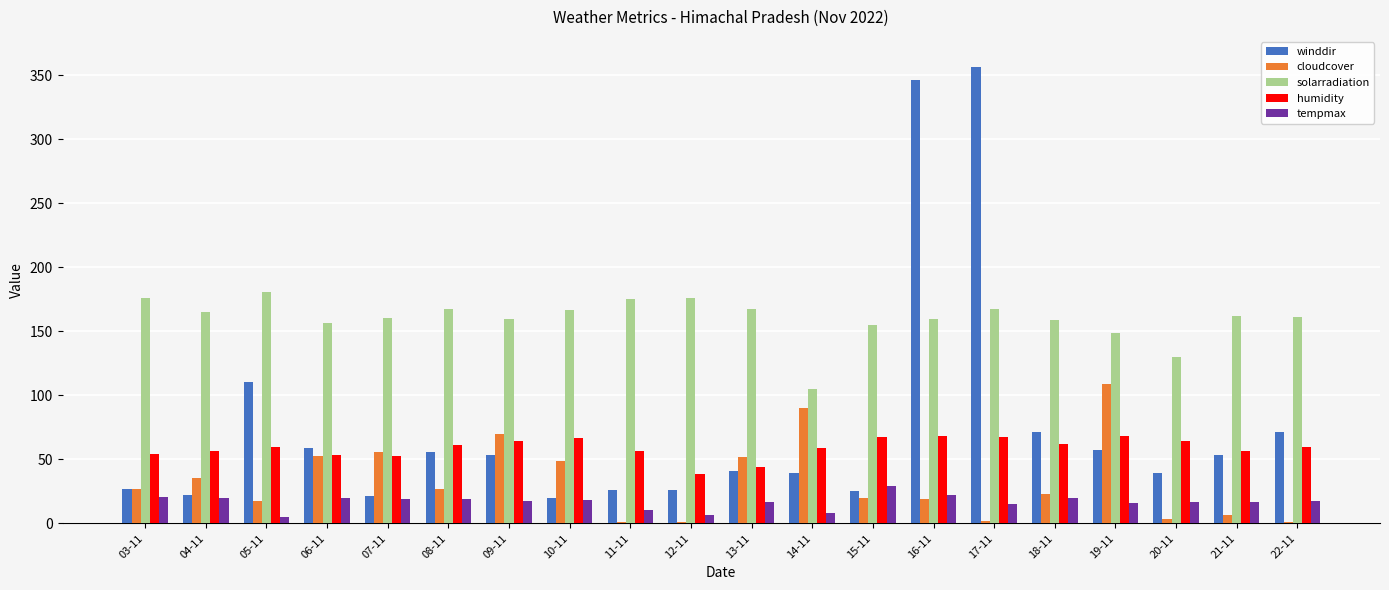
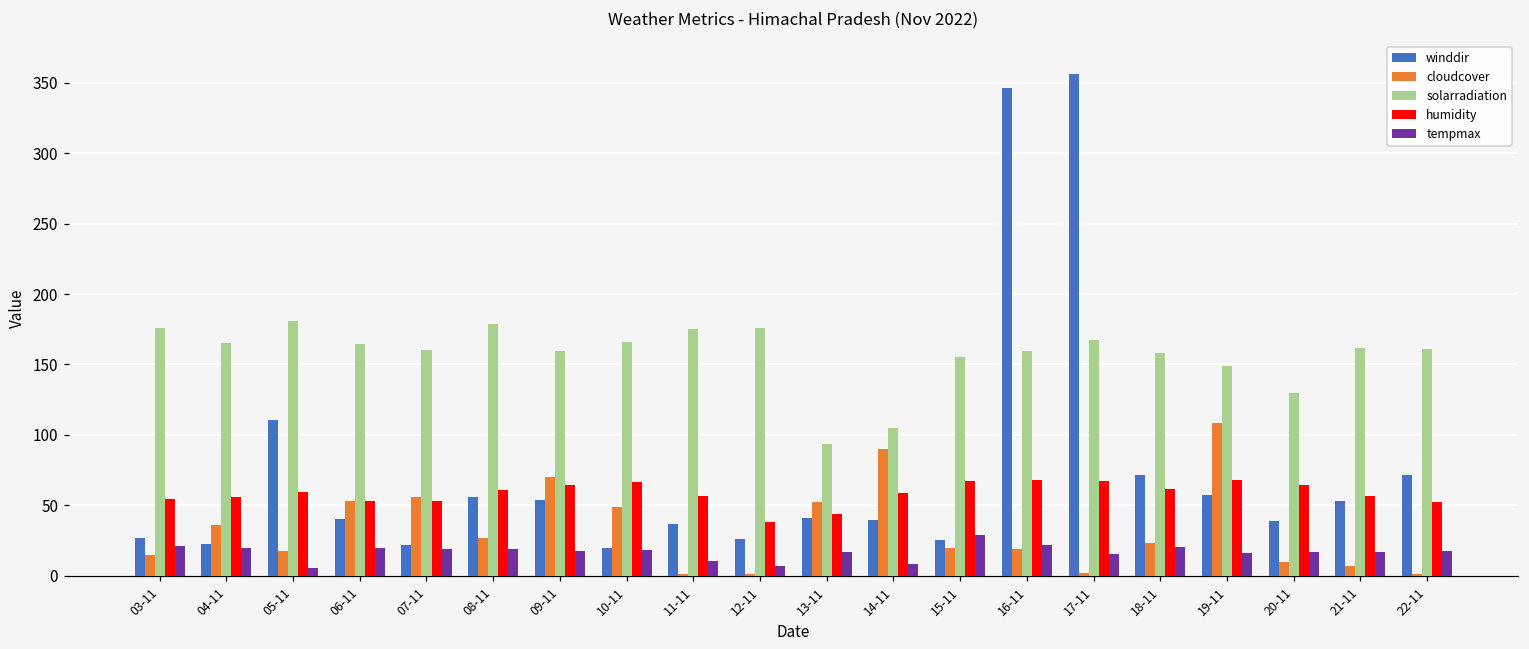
  {
    "winddir": {
      "03-11": 27,
      "04-11": 22,
      "05-11": 110,
-     "06-11": 59,
+     "06-11": 40,
      "07-11": 22,
      "08-11": 56,
      "09-11": 54,
      "10-11": 20,
-     "11-11": 26,
+     "11-11": 37,
      "12-11": 26,
      "13-11": 41,
      "14-11": 39,
      "15-11": 25,
      "16-11": 346,
      "17-11": 357,
      "18-11": 71,
      "19-11": 57,
      "20-11": 39,
      "21-11": 53,
      "22-11": 71
    },
    "cloudcover": {
-     "03-11": 27,
+     "03-11": 15,
      "04-11": 36,
      "05-11": 18,
      "06-11": 53,
      "07-11": 56,
      "08-11": 27,
      "09-11": 70,
      "10-11": 49,
      "13-11": 52,
      "14-11": 90,
      "15-11": 20,
      "16-11": 19,
      "18-11": 23,
      "19-11": 109,
-     "20-11": 3,
+     "20-11": 10,
      "21-11": 7
    },
    "solarradiation": {
      "03-11": 176,
      "04-11": 165,
      "05-11": 181,
-     "06-11": 157,
+     "06-11": 165,
      "07-11": 160,
-     "08-11": 167,
+     "08-11": 179,
      "09-11": 160,
      "10-11": 166,
      "11-11": 175,
      "12-11": 176,
-     "13-11": 167,
+     "13-11": 94,
      "14-11": 105,
      "15-11": 155,
      "16-11": 160,
      "17-11": 168,
      "18-11": 159,
      "19-11": 149,
      "20-11": 130,
      "21-11": 162,
      "22-11": 161
    },
    "humidity": {
      "03-11": 54,
      "04-11": 56,
      "05-11": 59,
      "06-11": 53,
      "07-11": 53,
      "08-11": 61,
      "09-11": 64,
      "10-11": 67,
      "11-11": 57,
      "12-11": 38,
      "13-11": 44,
      "14-11": 59,
      "15-11": 68,
      "16-11": 68,
      "17-11": 67,
      "18-11": 62,
      "19-11": 68,
      "20-11": 64,
      "21-11": 57,
-     "22-11": 59
+     "22-11": 52
    },
    "tempmax": {
      "03-11": 21,
      "04-11": 20,
      "05-11": 5,
      "06-11": 20,
      "07-11": 19,
      "08-11": 19,
      "09-11": 18,
      "10-11": 18,
      "11-11": 10,
      "12-11": 7,
      "13-11": 17,
      "14-11": 8,
      "15-11": 29,
      "16-11": 22,
      "17-11": 15,
      "18-11": 20,
      "19-11": 16,
      "20-11": 17,
      "21-11": 17,
      "22-11": 17
    }
  }
